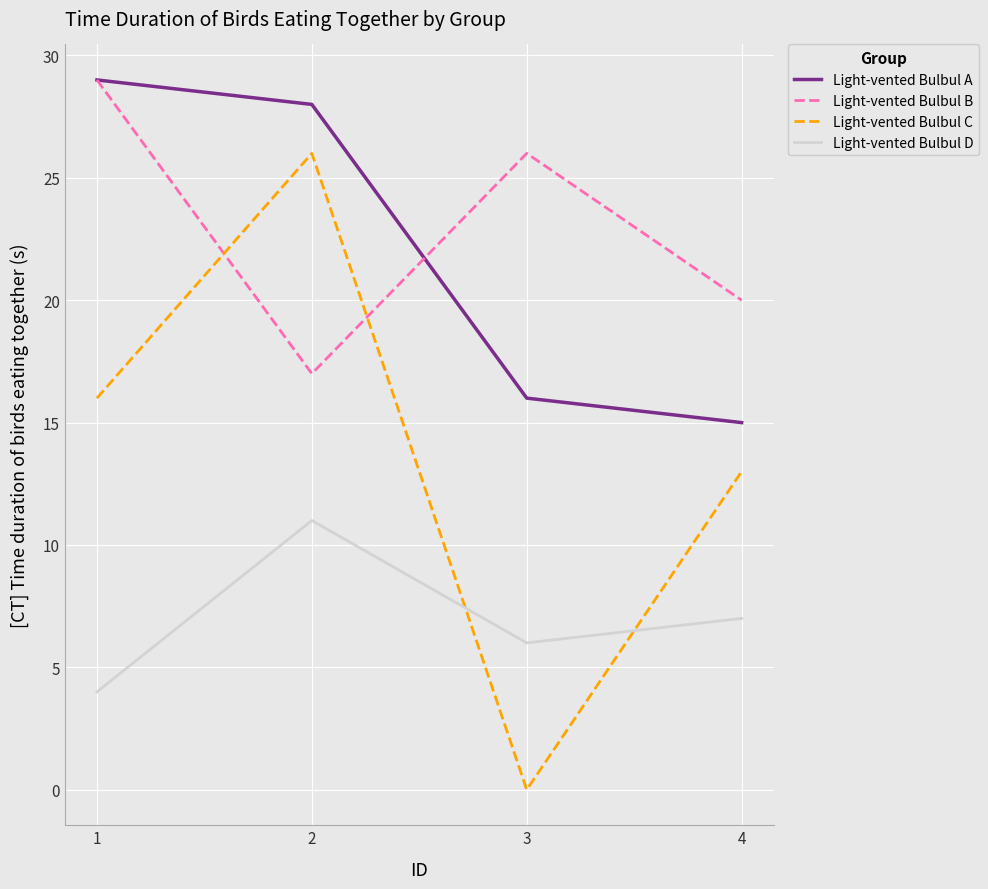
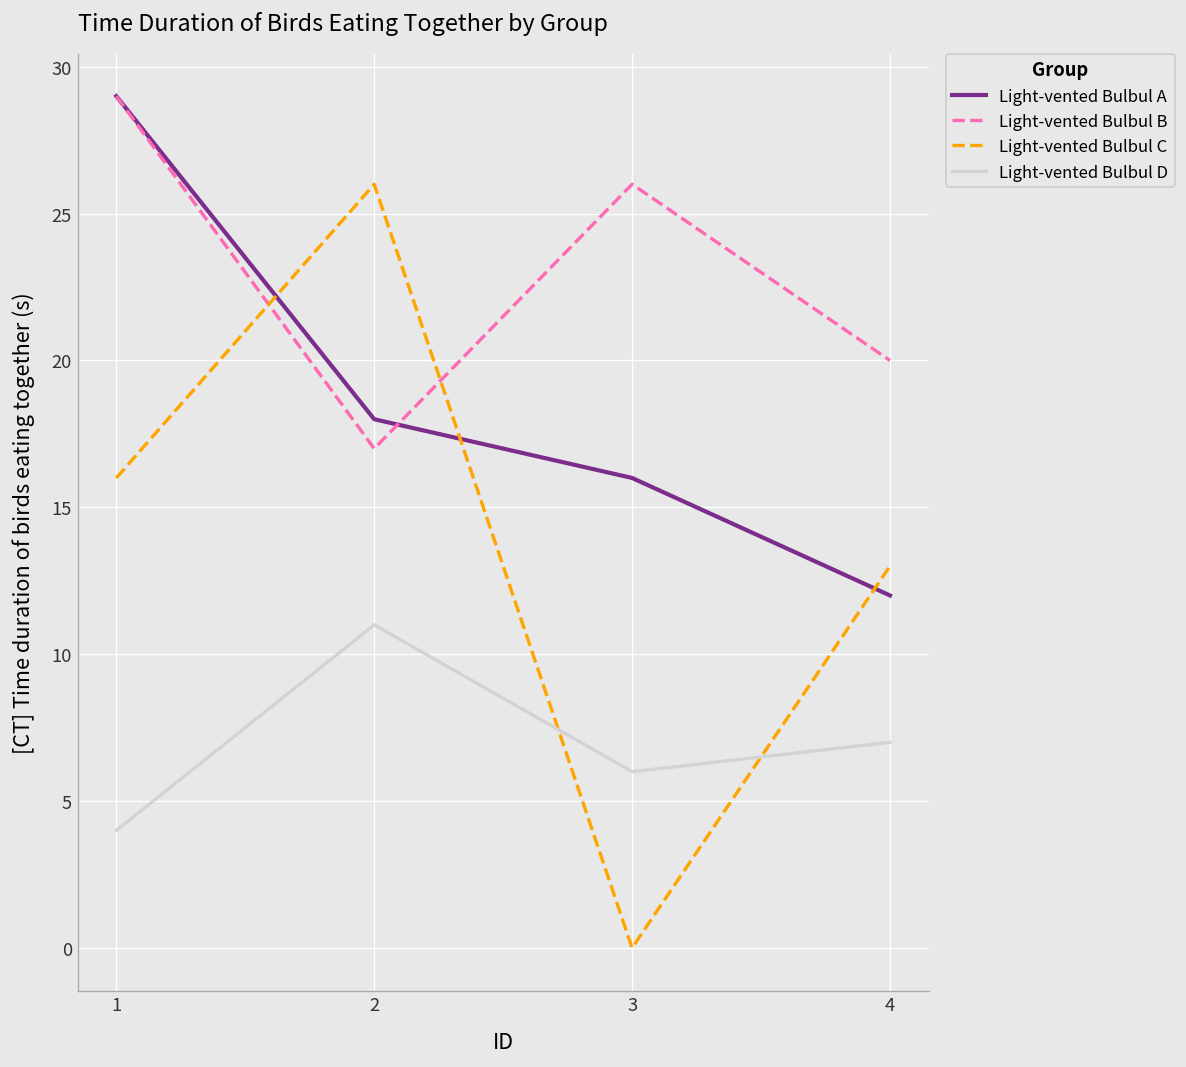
  {
    "Light-vented Bulbul A": {
-     "2": 28,
+     "2": 18,
      "3": 16,
-     "4": 15
+     "4": 12
    },
    "Light-vented Bulbul B": {
      "2": 17,
      "3": 26,
      "4": 20
    },
    "Light-vented Bulbul C": {
      "1": 16,
      "2": 26,
      "3": 0,
      "4": 13
    },
    "Light-vented Bulbul D": {
      "1": 4,
      "2": 11,
      "3": 6,
      "4": 7
    }
  }
